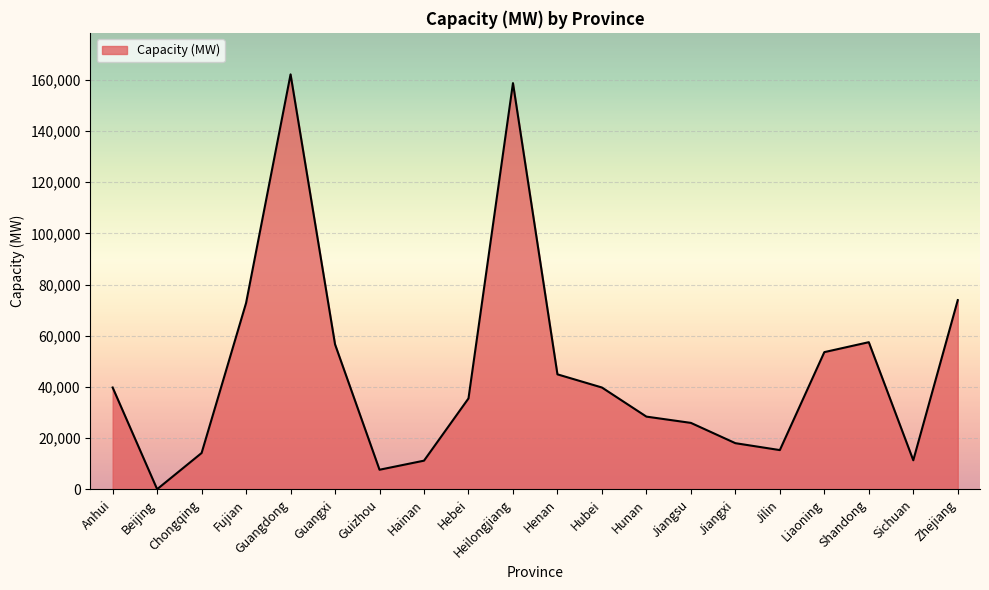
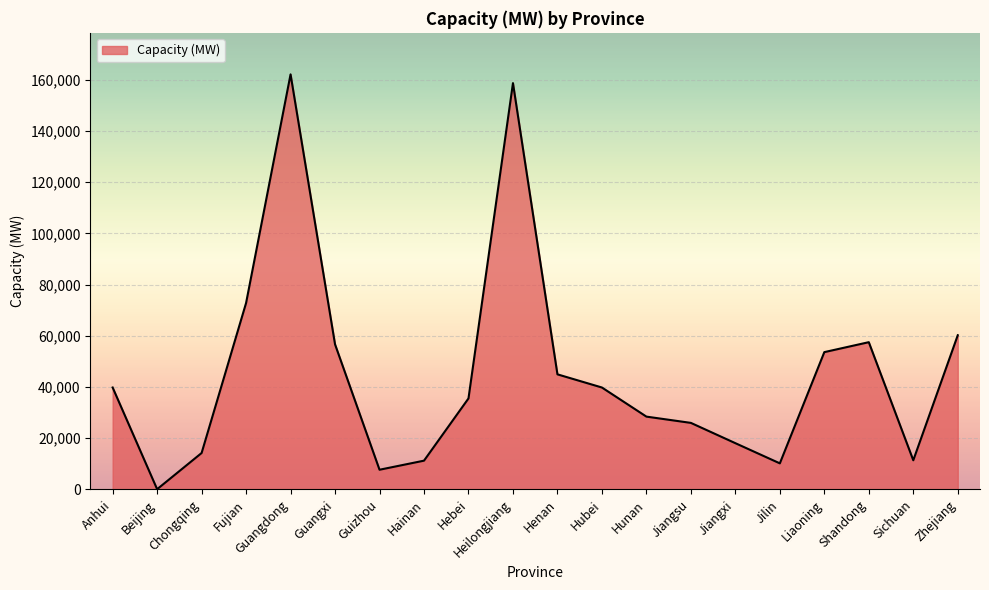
  {
    "Anhui": "40,000",
    "Beijing": "0",
    "Chongqing": "14,000",
    "Fujian": "73,000",
    "Guangdong": "162,000",
    "Guangxi": "57,000",
    "Guizhou": "8,000",
    "Hainan": "11,000",
    "Hebei": "36,000",
    "Heilongjiang": "159,000",
    "Henan": "45,000",
    "Hubei": "40,000",
    "Hunan": "28,000",
    "Jiangsu": "26,000",
    "Jiangxi": "18,000",
-   "Jilin": "15,000",
+   "Jilin": "10,000",
    "Liaoning": "54,000",
    "Shandong": "57,000",
    "Sichuan": "11,000",
-   "Zhejiang": "74,000"
+   "Zhejiang": "60,000"
  }
